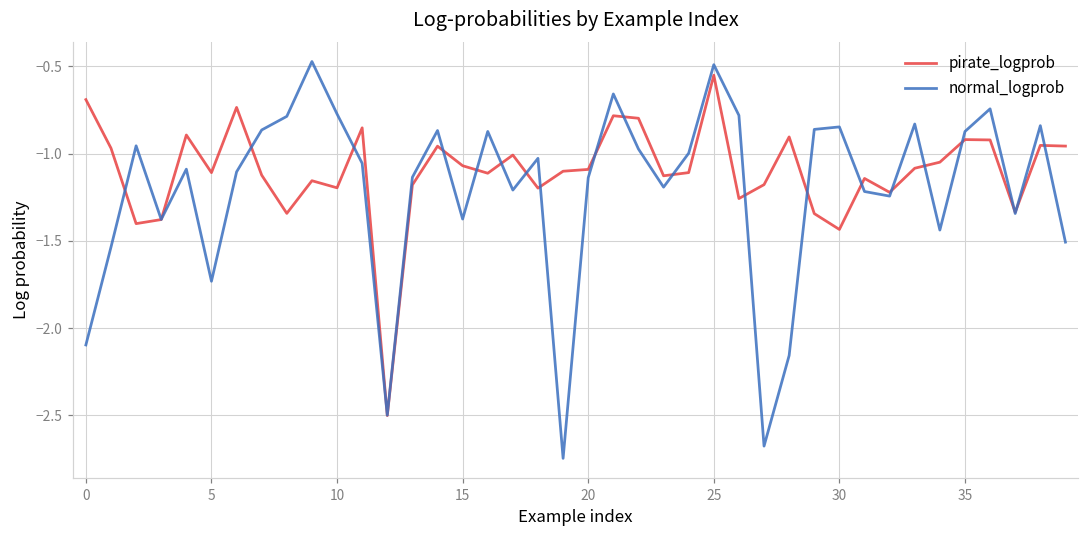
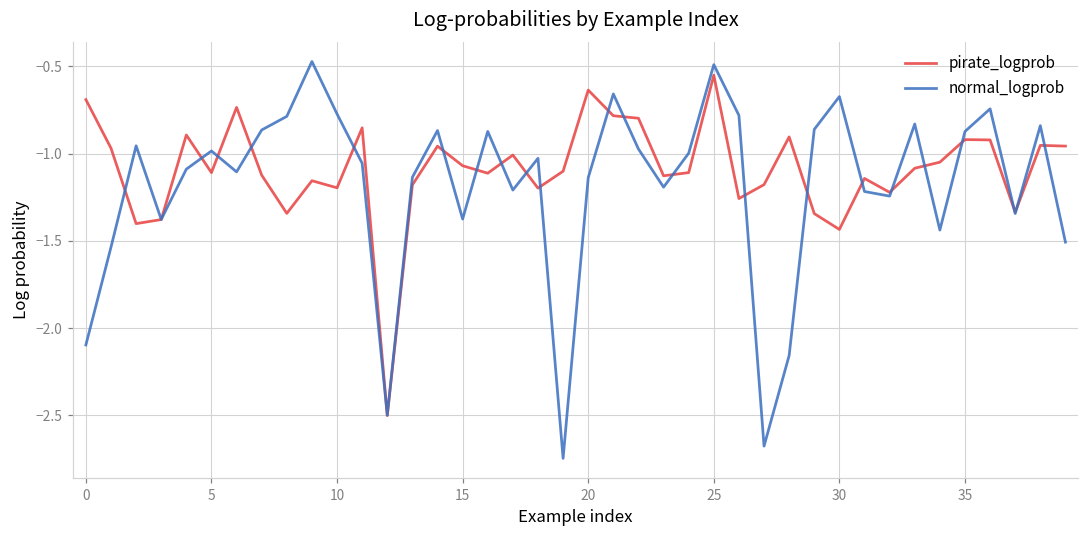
  {
    "pirate_logprob": {
      "0": -0.69,
      "5": -1.11,
      "10": -1.20,
      "15": -1.07,
-     "20": -1.09,
+     "20": -0.64,
      "25": -0.55,
      "30": -1.44,
      "35": -0.92
    },
    "normal_logprob": {
      "0": -2.10,
-     "5": -1.73,
+     "5": -0.99,
      "10": -0.77,
      "15": -1.38,
      "20": -1.14,
      "25": -0.49,
-     "30": -0.85,
+     "30": -0.67,
      "35": -0.87
    }
  }
